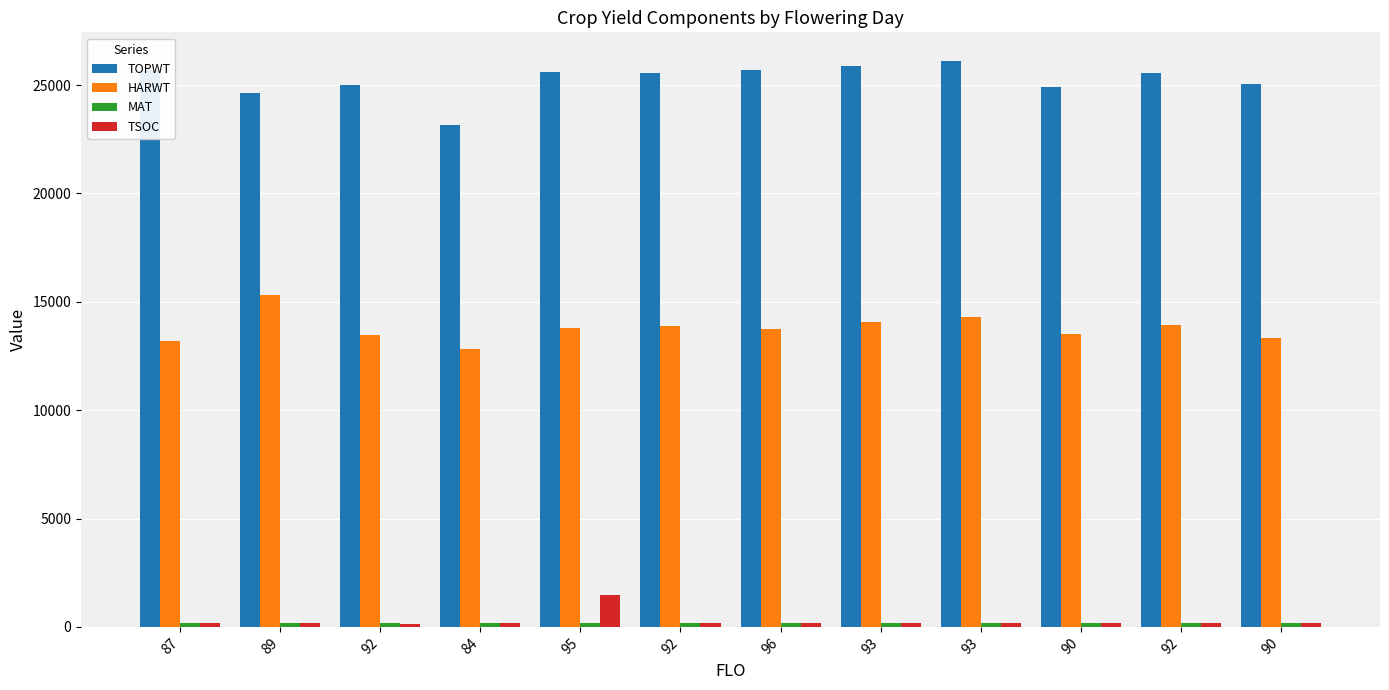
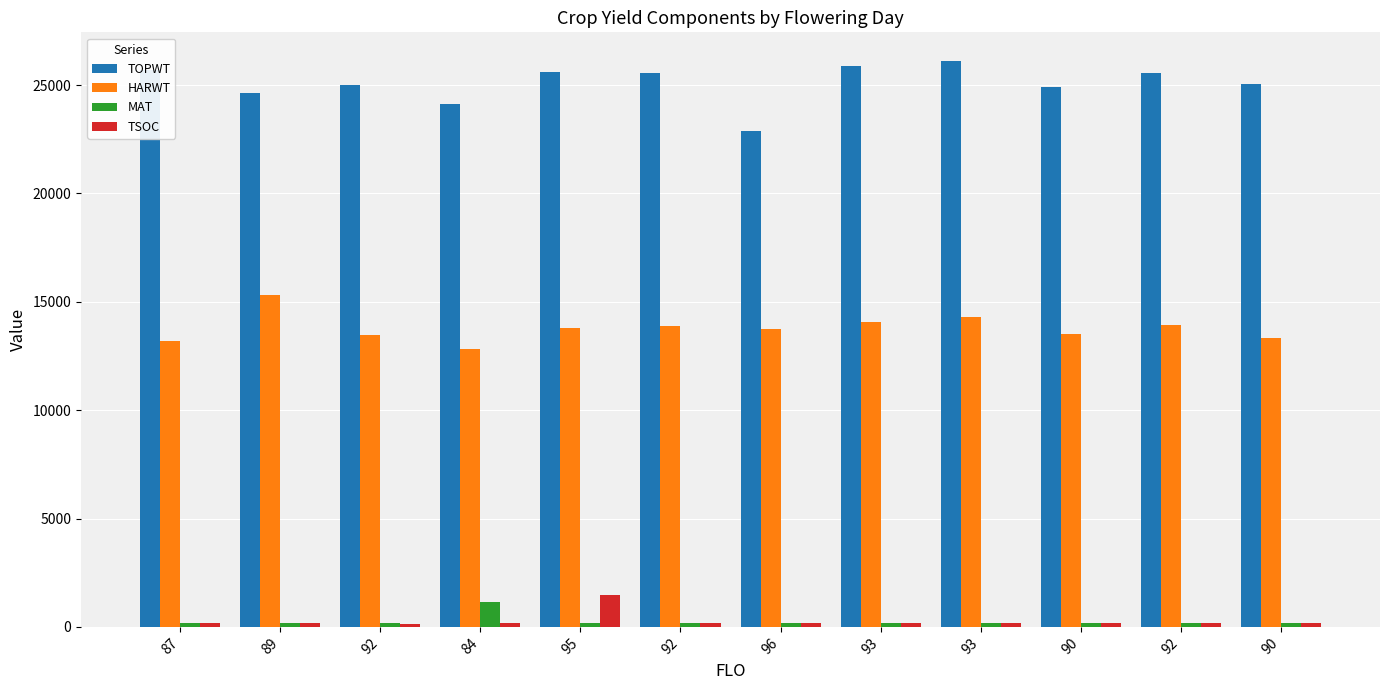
  {
    "TOPWT": {
      "89": 24600,
-     "84": 23200,
+     "84": 24100,
      "95": 25600,
-     "96": 25700
+     "96": 22900
    },
    "HARWT": {
      "87": 13200,
      "89": 15300,
      "84": 12800,
      "95": 13800,
      "96": 13800
    },
    "MAT": {
      "87": 200,
      "89": 200,
-     "84": 200,
+     "84": 1100,
      "95": 200,
      "96": 200
    },
    "TSOC": {
      "87": 200,
      "89": 200,
      "84": 200,
      "95": 1500,
      "96": 200
    }
  }
